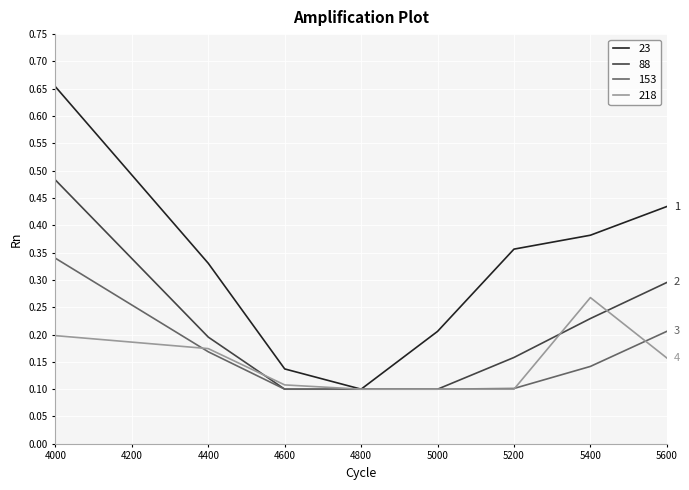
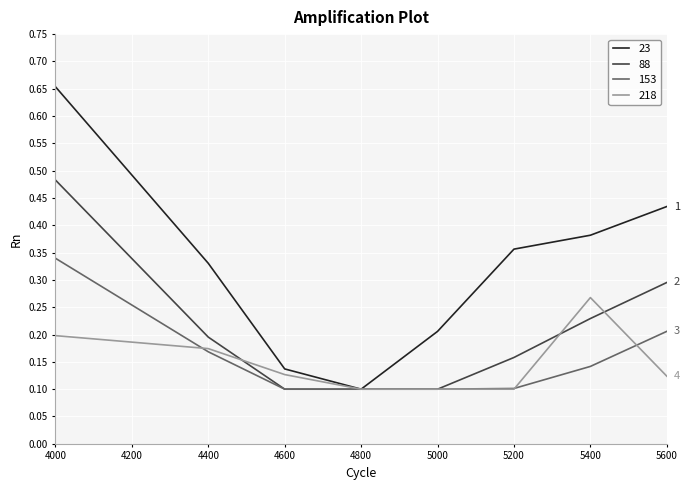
  {
    "218": {
      "4000": 0.20,
      "4400": 0.17,
-     "4600": 0.11,
+     "4600": 0.13,
      "5400": 0.27,
-     "5600": 0.16
+     "5600": 0.12
    }
  }
